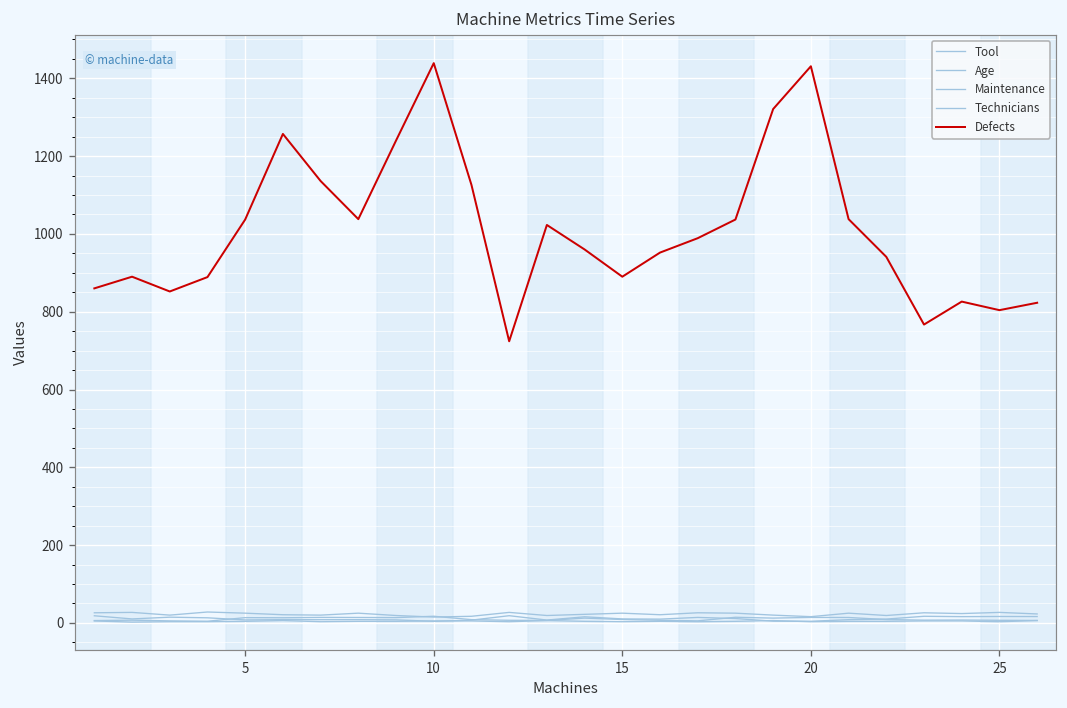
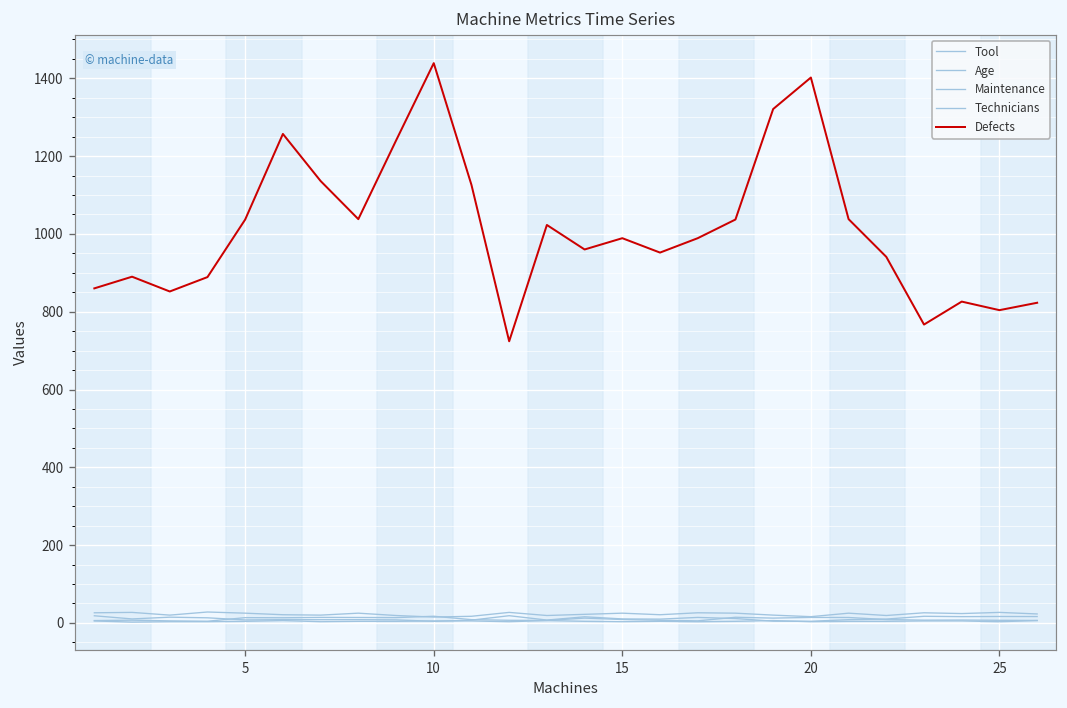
  {
    "Defects": {
      "5": 1040,
      "10": 1440,
-     "15": 890,
-     "20": 1430,
+     "15": 990,
+     "20": 1400,
      "25": 800
    }
  }
